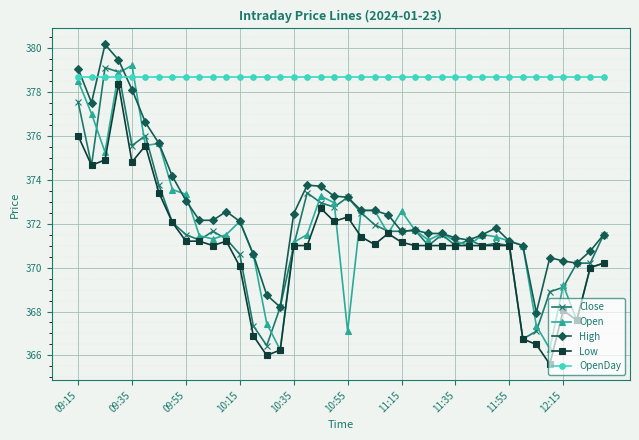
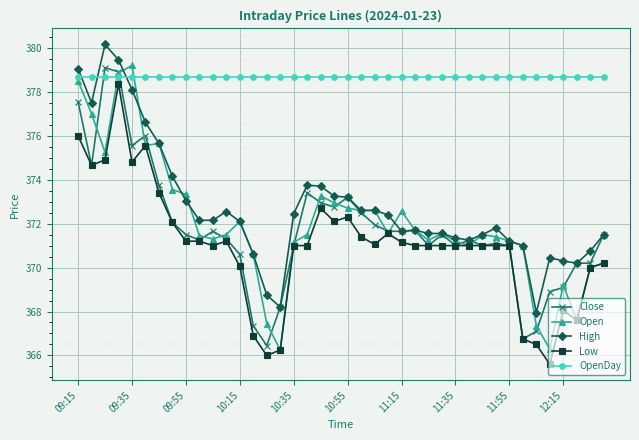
  {
    "Open": {
      "09:15": 378.5,
      "09:35": 379.2,
      "09:55": 373.3,
      "10:35": 371.2,
-     "10:55": 367.1,
+     "10:55": 372.7,
      "11:15": 372.6,
      "11:35": 371.2
    },
    "OpenDay": {
      "09:15": 378.7,
      "09:35": 378.7,
      "09:55": 378.7,
      "10:15": 378.7,
      "10:35": 378.7,
      "10:55": 378.7,
      "11:15": 378.7,
      "11:35": 378.7,
      "11:55": 378.7,
      "12:15": 378.7
    }
  }
